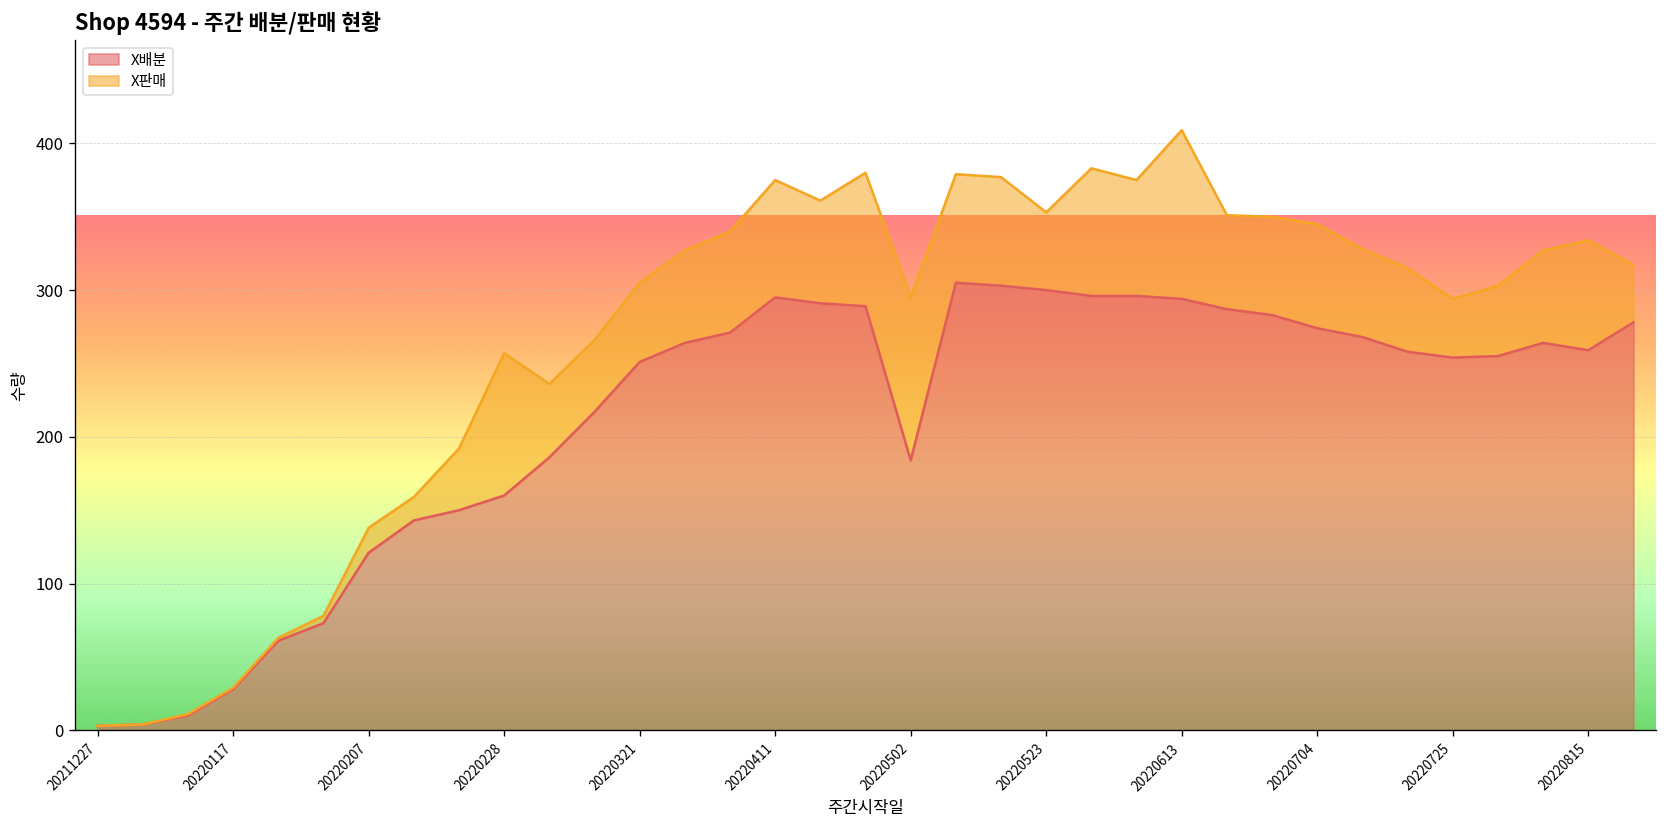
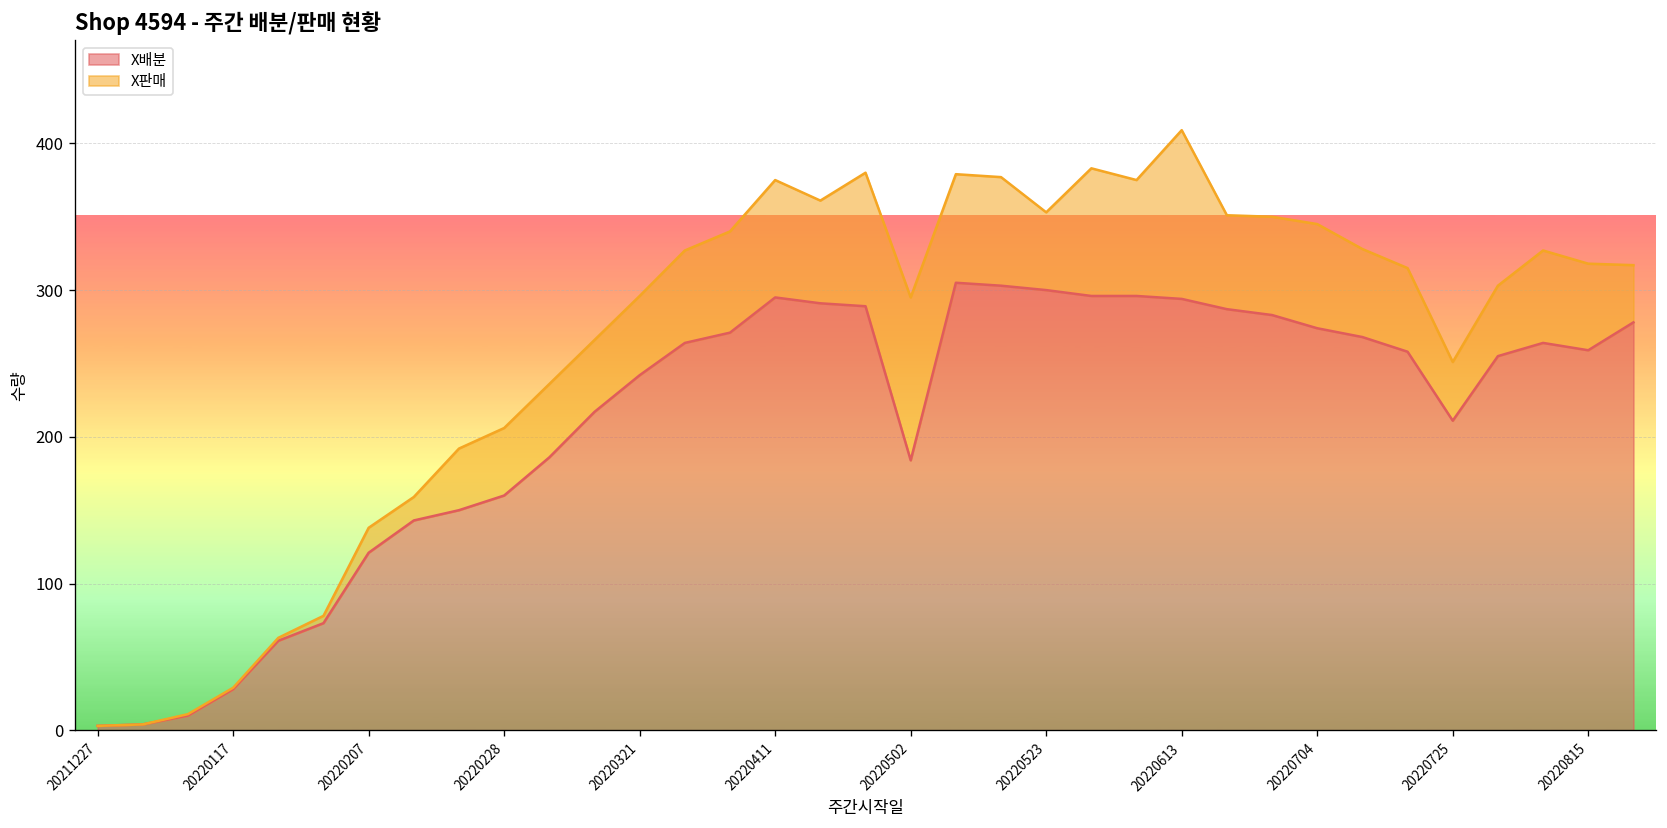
  {
    "X배분": {
      "20220207": 121,
      "20220228": 160,
-     "20220321": 251,
+     "20220321": 242,
      "20220411": 295,
      "20220502": 184,
      "20220523": 300,
      "20220613": 294,
      "20220704": 274,
-     "20220725": 254,
+     "20220725": 211,
      "20220815": 259
    },
    "X판매": {
      "20220207": 17,
-     "20220228": 97,
+     "20220228": 46,
      "20220321": 54,
      "20220411": 80,
      "20220502": 111,
      "20220523": 53,
      "20220613": 115,
      "20220704": 71,
      "20220725": 40,
-     "20220815": 75
+     "20220815": 59
    }
  }
